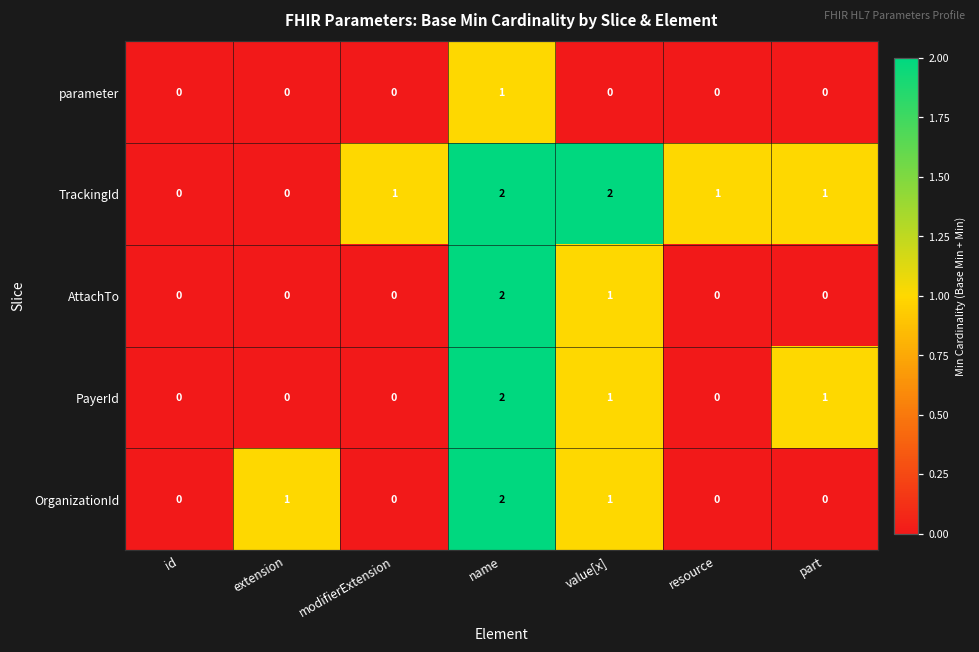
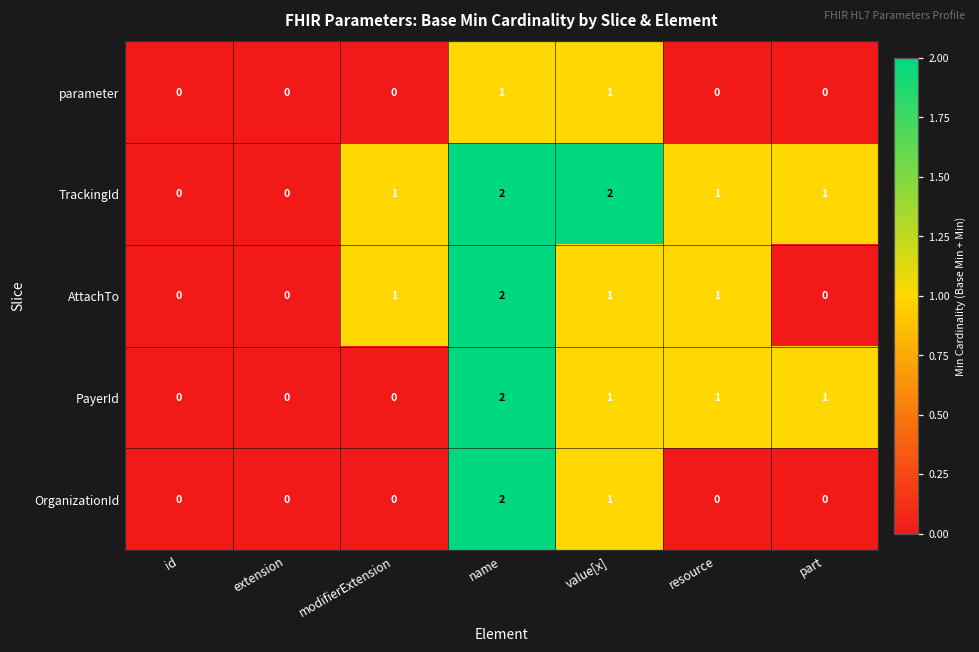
  {
    "parameter": {
      "id": 0,
      "extension": 0,
      "modifierExtension": 0,
      "name": 1,
-     "value[x]": 0,
+     "value[x]": 1,
      "resource": 0,
      "part": 0
    },
    "TrackingId": {
      "id": 0,
      "extension": 0,
      "modifierExtension": 1,
      "name": 2,
      "value[x]": 2,
      "resource": 1,
      "part": 1
    },
    "AttachTo": {
      "id": 0,
      "extension": 0,
-     "modifierExtension": 0,
+     "modifierExtension": 1,
      "name": 2,
      "value[x]": 1,
-     "resource": 0,
+     "resource": 1,
      "part": 0
    },
    "PayerId": {
      "id": 0,
      "extension": 0,
      "modifierExtension": 0,
      "name": 2,
      "value[x]": 1,
-     "resource": 0,
+     "resource": 1,
      "part": 1
    },
    "OrganizationId": {
      "id": 0,
-     "extension": 1,
+     "extension": 0,
      "modifierExtension": 0,
      "name": 2,
      "value[x]": 1,
      "resource": 0,
      "part": 0
    }
  }
